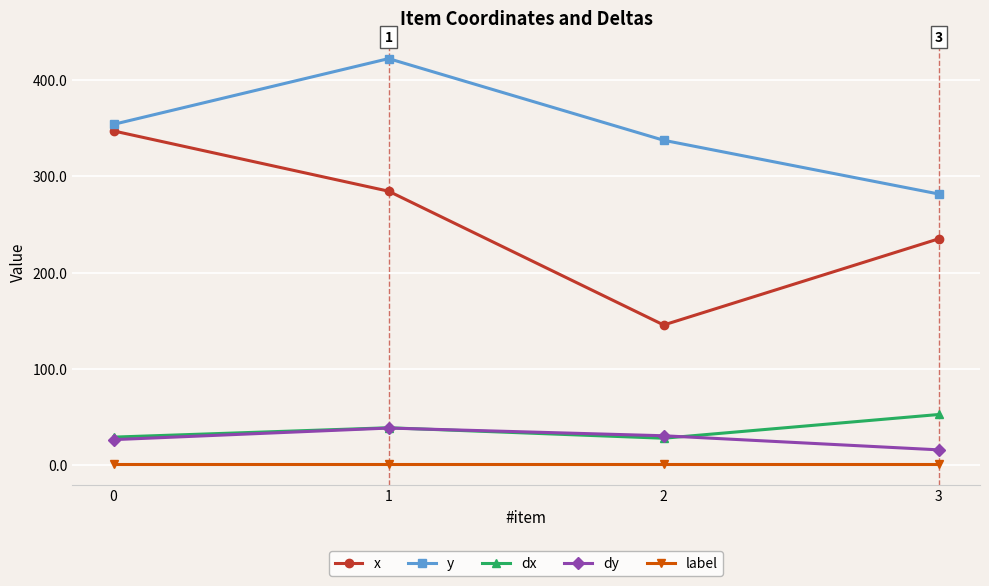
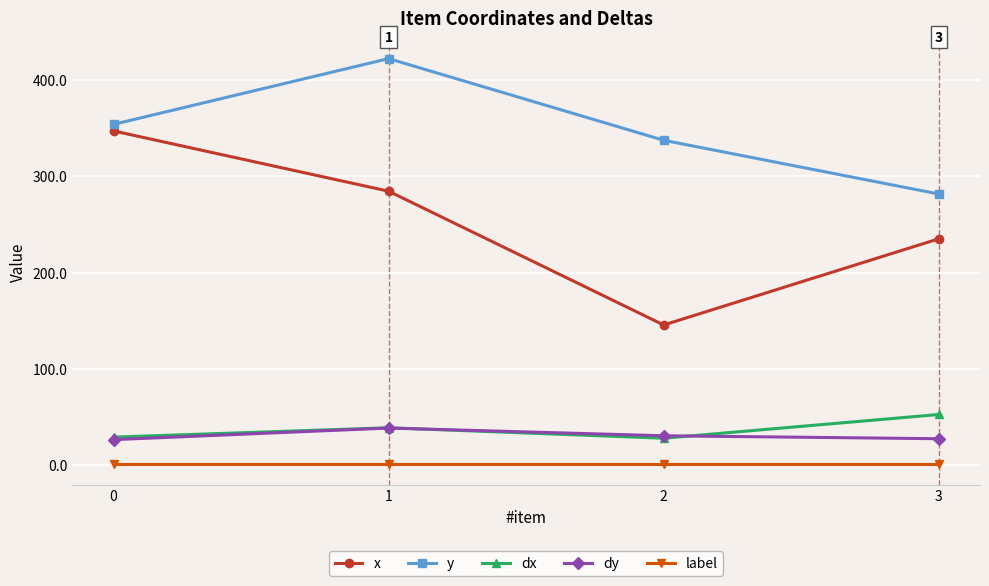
  {
    "y": {
      "0": 350,
      "2": 340,
      "3": 280
    },
    "dx": {
      "3": 50
    },
    "dy": {
-     "3": 20
+     "3": 30
    }
  }
